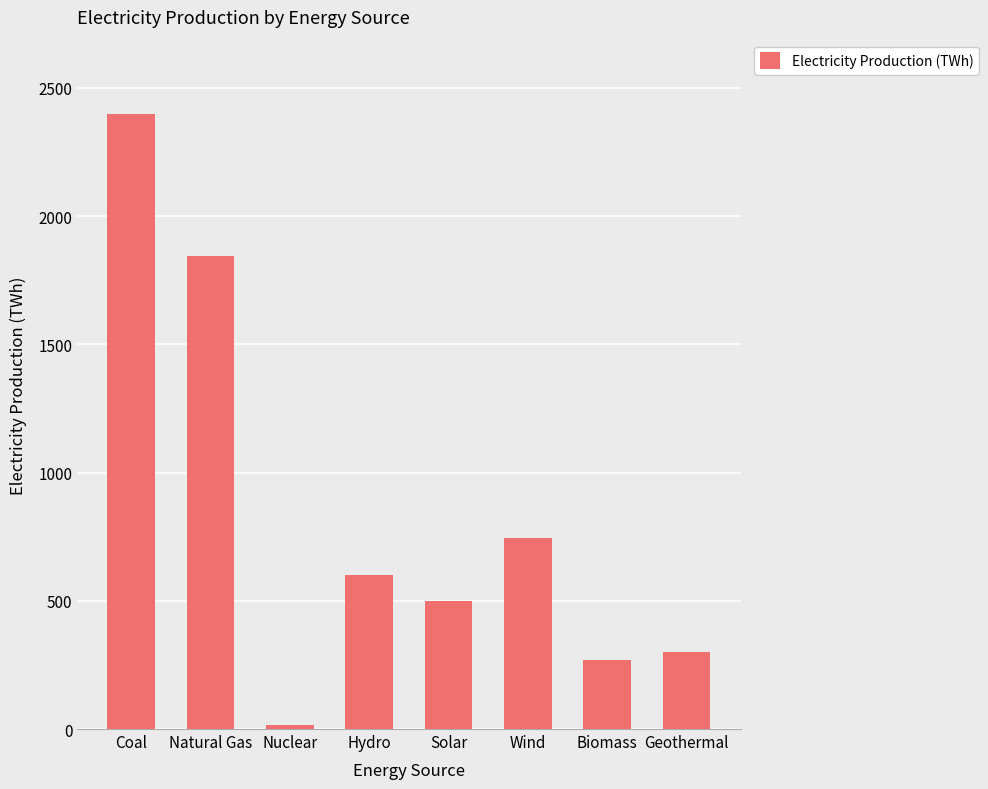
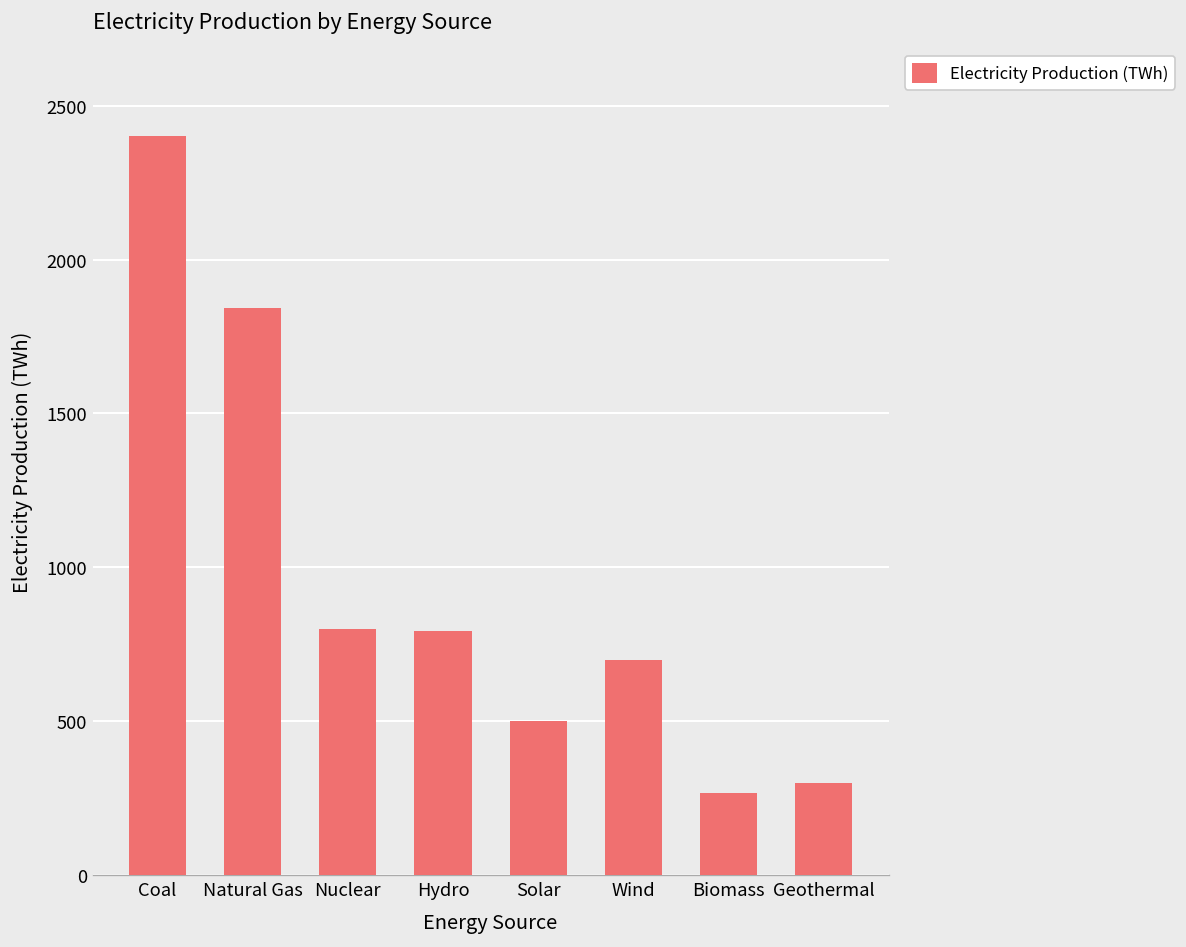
  {
    "Coal": 2400,
    "Natural Gas": 1840,
-   "Nuclear": 20,
-   "Hydro": 600,
+   "Nuclear": 800,
+   "Hydro": 790,
    "Solar": 500,
-   "Wind": 750,
+   "Wind": 700,
    "Biomass": 270,
    "Geothermal": 300
  }
